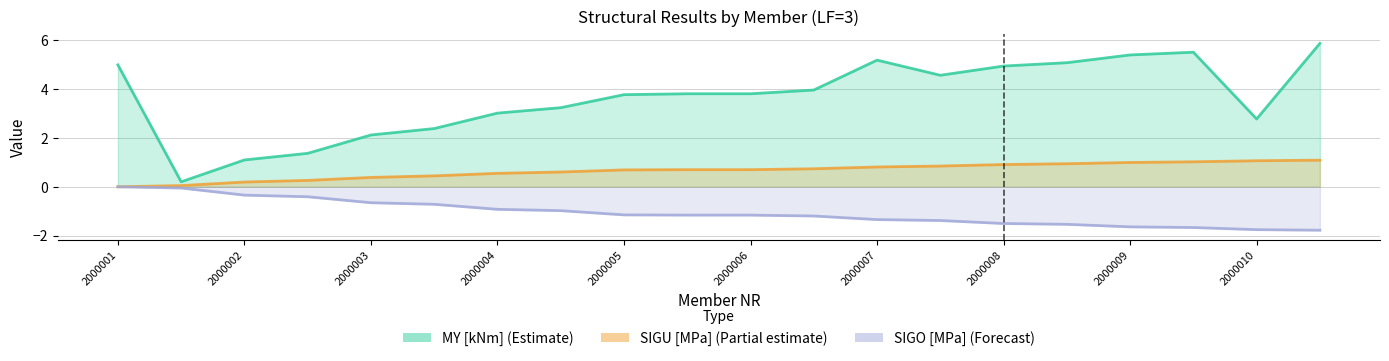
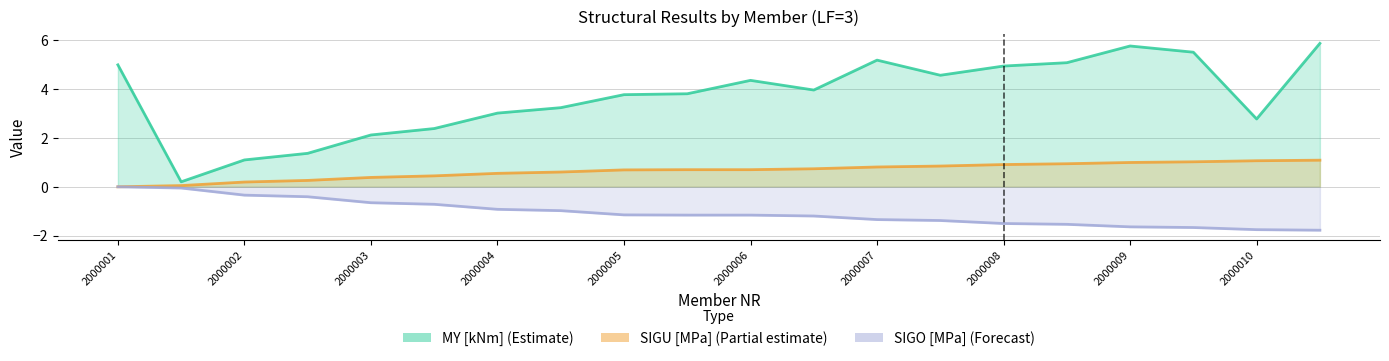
  {
    "MY [kNm] (Estimate)": {
      "2000001": 5.0,
      "2000002": 1.1,
      "2000003": 2.1,
      "2000004": 3.0,
      "2000005": 3.8,
-     "2000006": 3.8,
+     "2000006": 4.4,
      "2000007": 5.2,
      "2000008": 5.0,
-     "2000009": 5.4,
+     "2000009": 5.8,
      "2000010": 2.8
    }
  }
